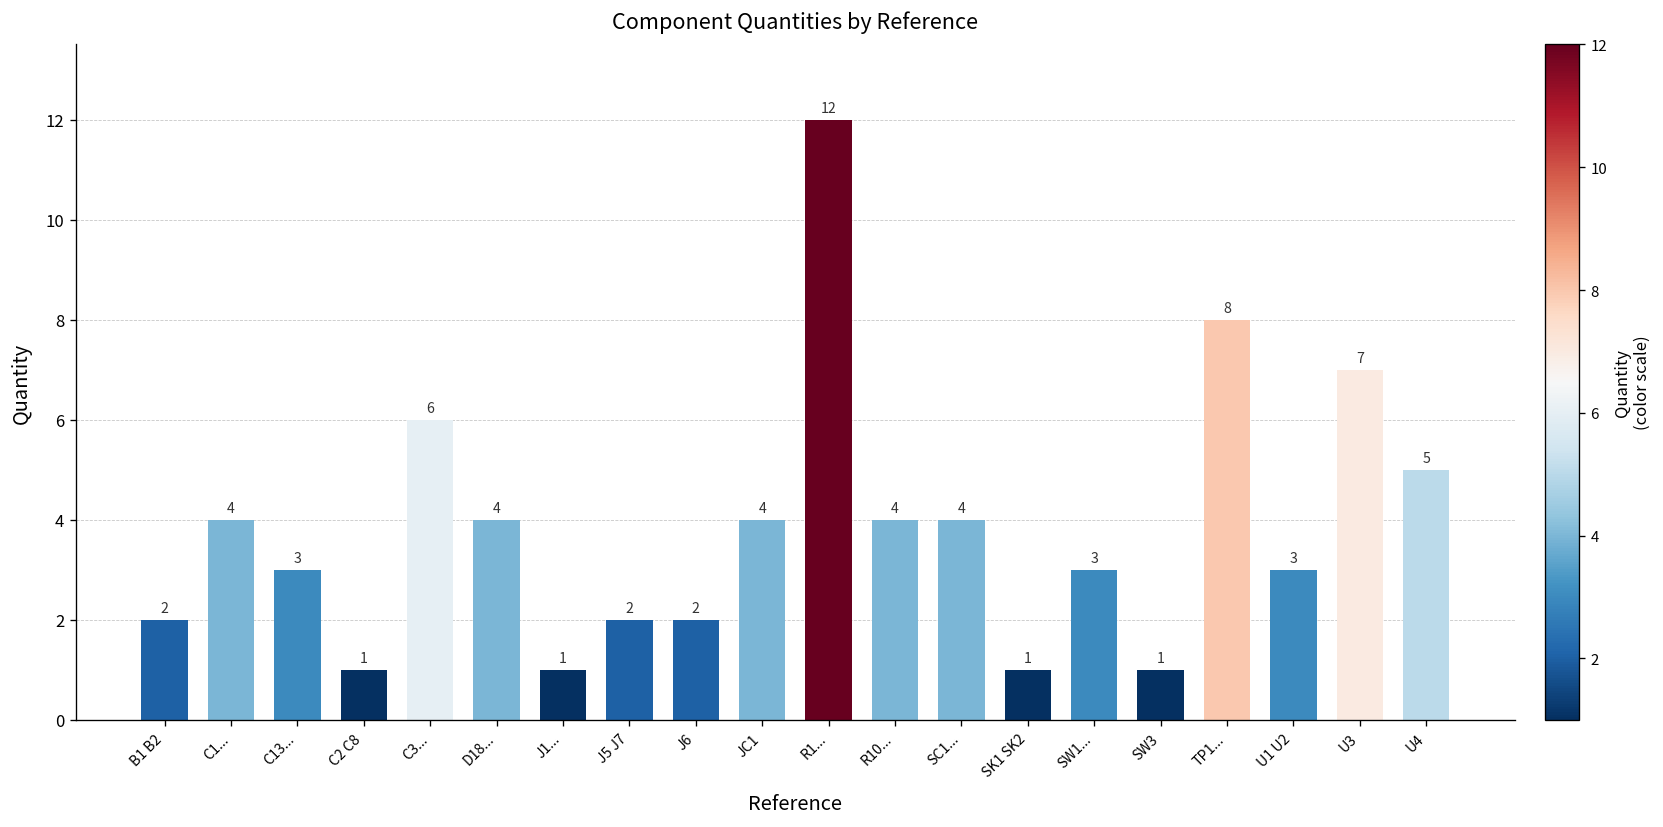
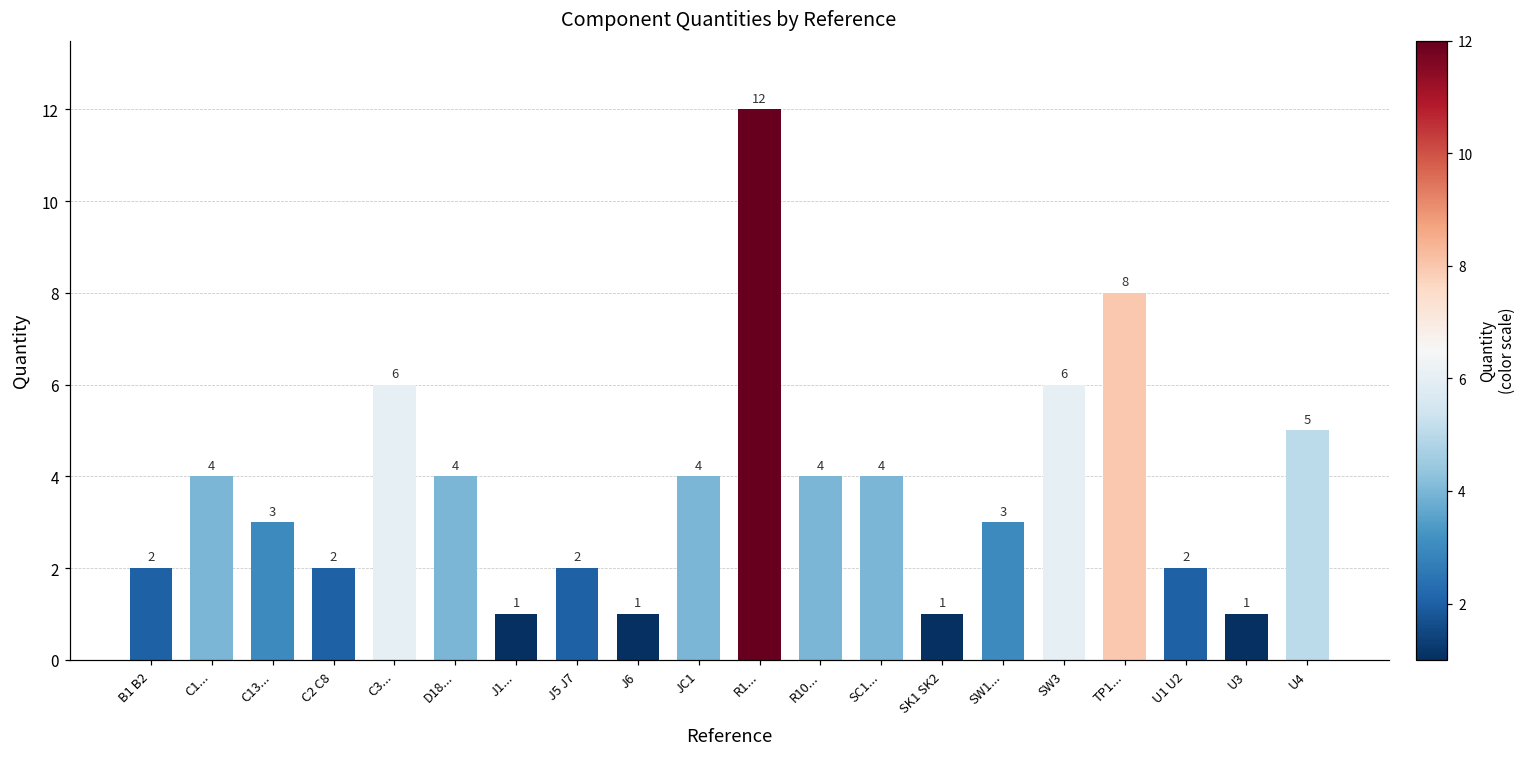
  {
    "B1 B2": 2,
    "C1...": 4,
    "C13...": 3,
-   "C2 C8": 1,
+   "C2 C8": 2,
    "C3...": 6,
    "D18...": 4,
    "J1...": 1,
    "J5 J7": 2,
-   "J6": 2,
+   "J6": 1,
    "JC1": 4,
    "R1...": 12,
    "R10...": 4,
    "SC1...": 4,
    "SK1 SK2": 1,
    "SW1...": 3,
-   "SW3": 1,
+   "SW3": 6,
    "TP1...": 8,
-   "U1 U2": 3,
-   "U3": 7,
+   "U1 U2": 2,
+   "U3": 1,
    "U4": 5
  }
